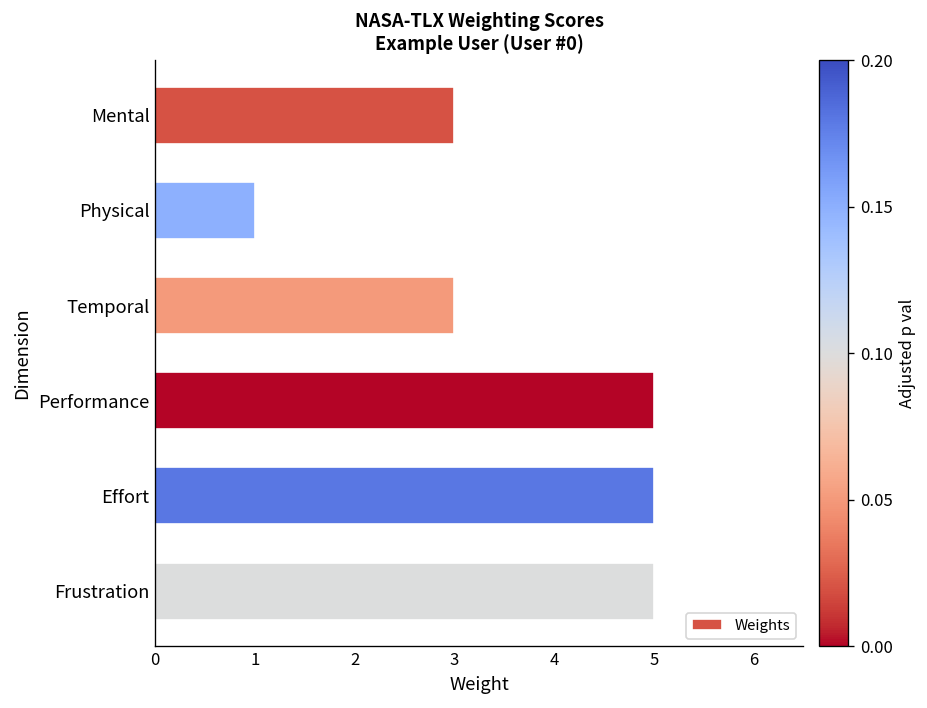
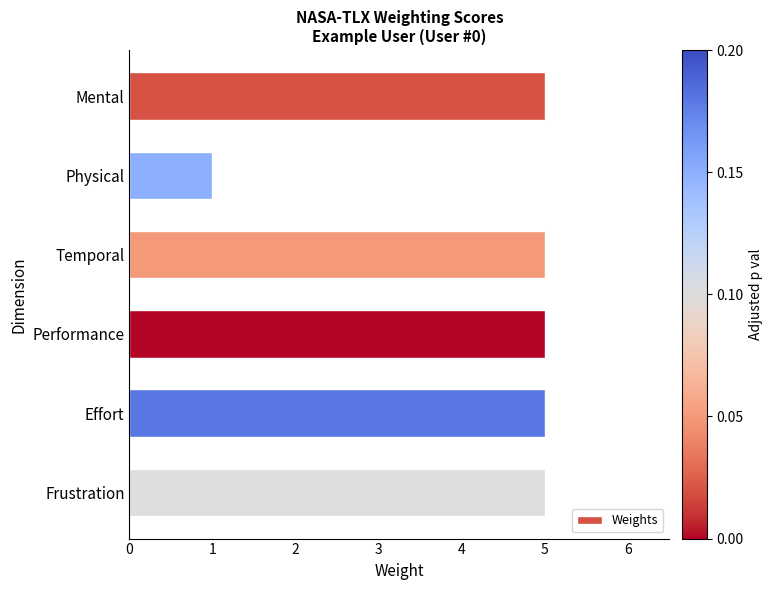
  {
-   "Mental": 3,
+   "Mental": 5,
    "Physical": 1,
-   "Temporal": 3,
+   "Temporal": 5,
    "Performance": 5,
    "Effort": 5,
    "Frustration": 5
  }
